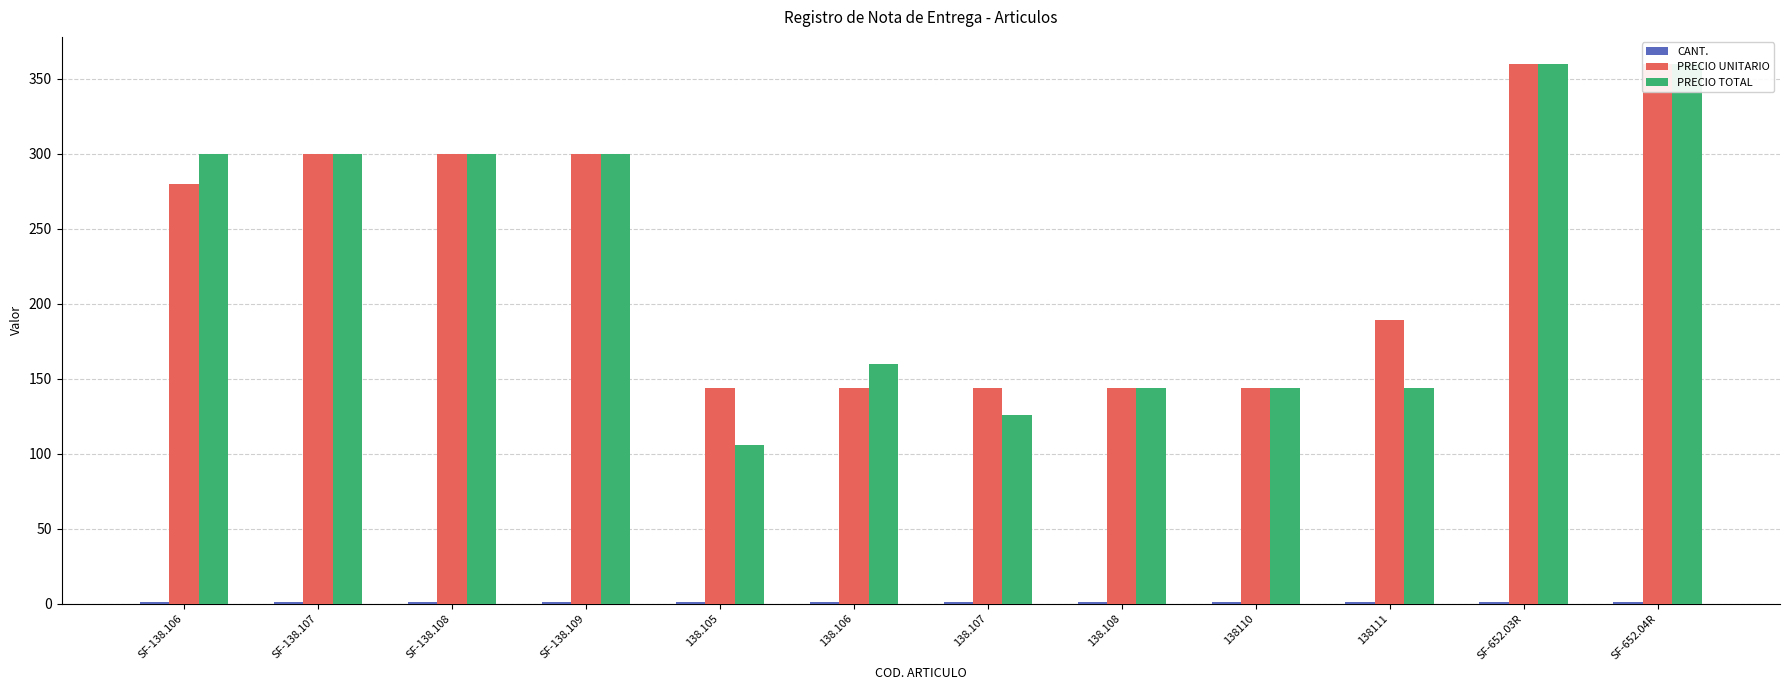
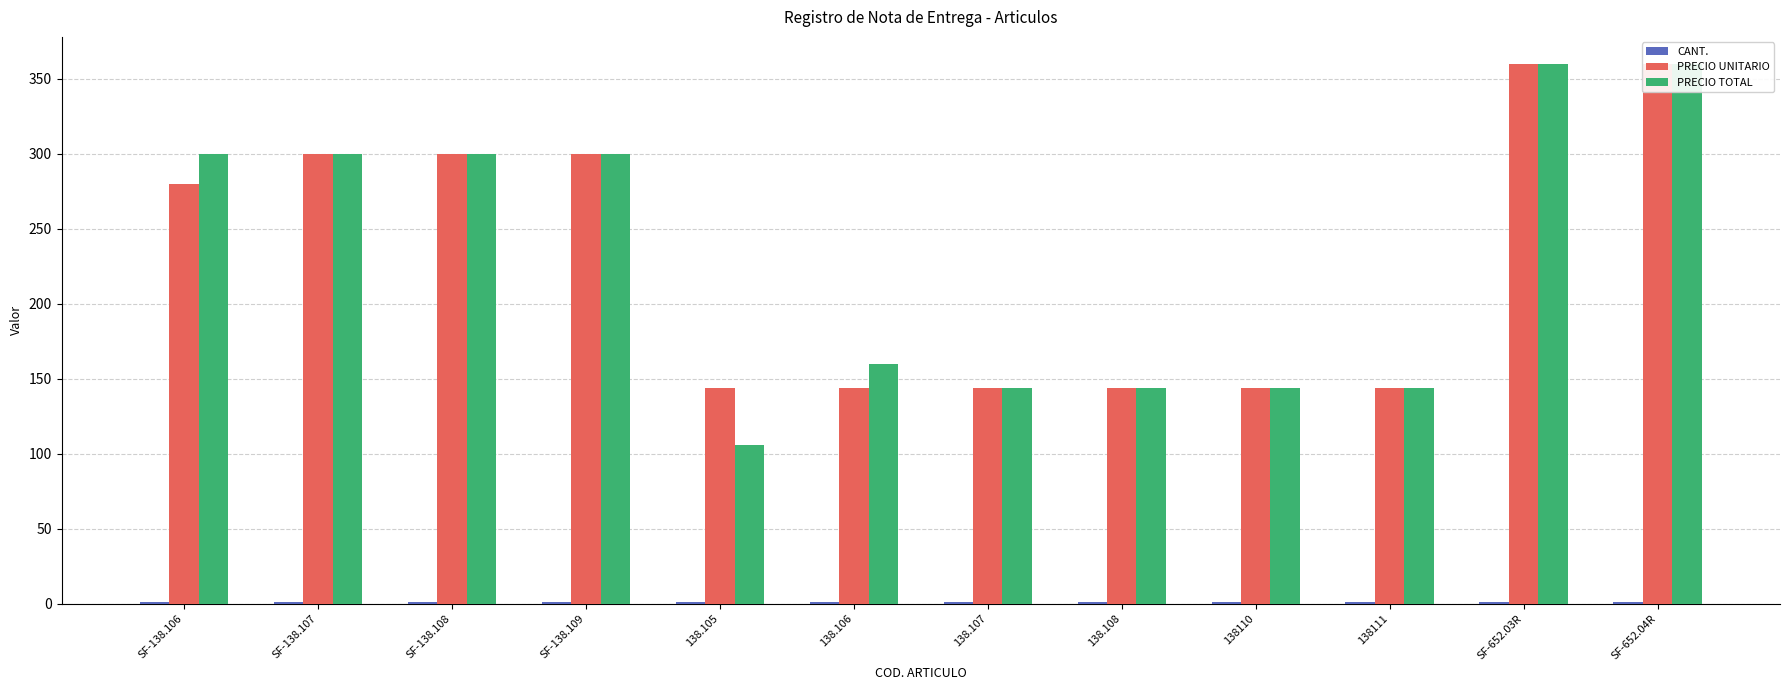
  {
    "PRECIO UNITARIO": {
      "SF-138.106": 280,
      "SF-138.107": 300,
      "SF-138.108": 300,
      "SF-138.109": 300,
      "138.105": 144,
      "138.106": 144,
      "138.107": 144,
      "138.108": 144,
      "138110": 144,
-     "138111": 189,
+     "138111": 144,
      "SF-652.03R": 360
    },
    "PRECIO TOTAL": {
      "SF-138.106": 300,
      "SF-138.107": 300,
      "SF-138.108": 300,
      "SF-138.109": 300,
      "138.105": 106,
      "138.106": 160,
-     "138.107": 126,
+     "138.107": 144,
      "138.108": 144,
      "138110": 144,
      "138111": 144,
      "SF-652.03R": 360
    }
  }
